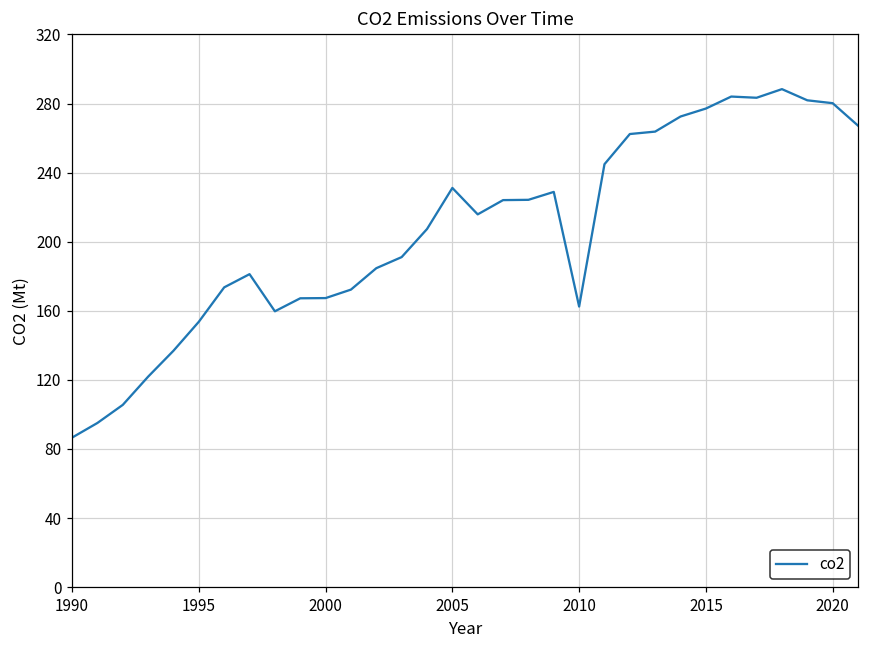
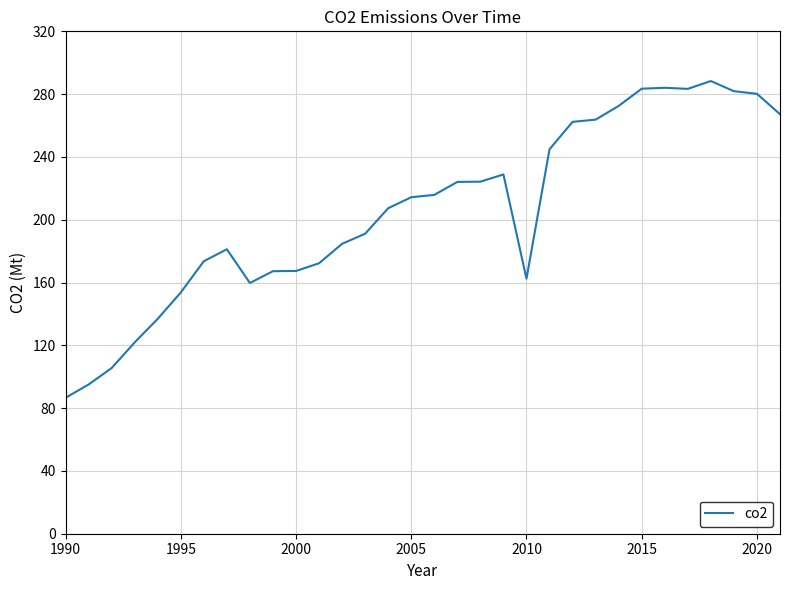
  {
    "1990": 87,
    "1995": 154,
    "2000": 167,
-   "2005": 231,
+   "2005": 214,
    "2010": 162,
-   "2015": 277,
+   "2015": 283,
    "2020": 280
  }
